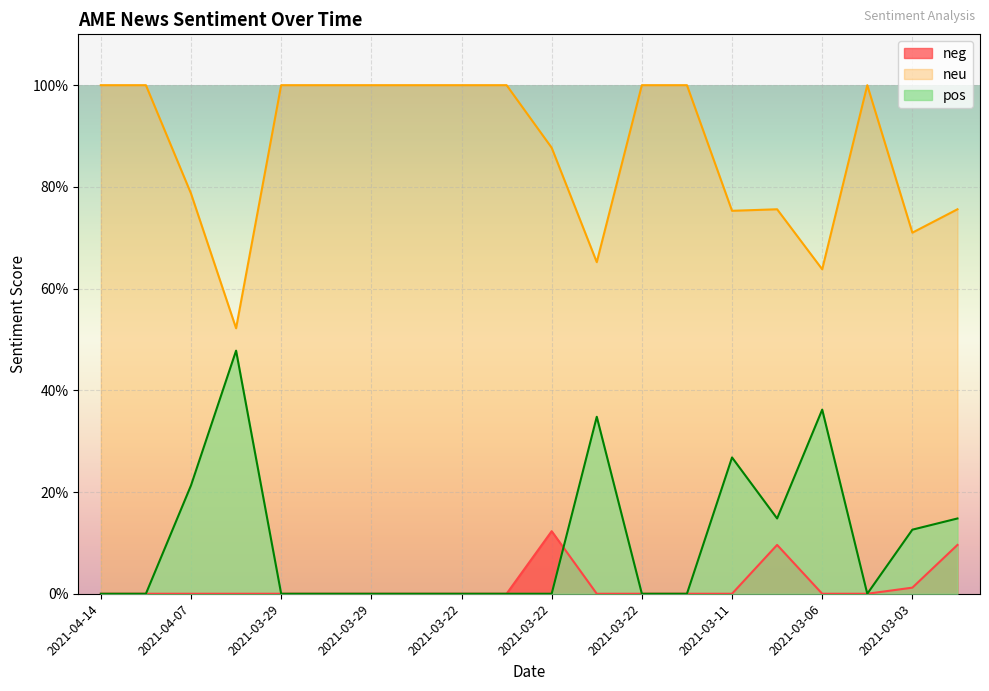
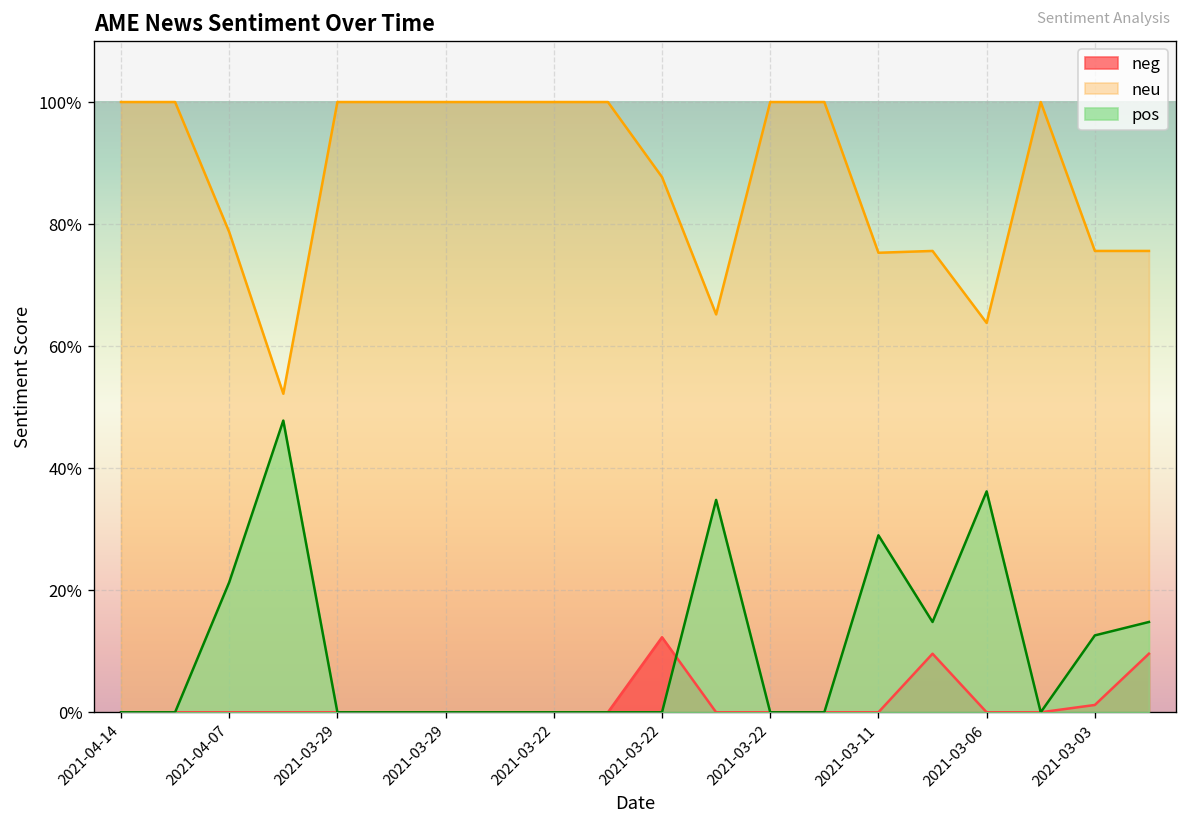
  {
    "neg": {
      "2021-03-11": "0%",
      "2021-03-03": "1%"
    },
    "neu": {
      "2021-04-14": "100%",
      "2021-03-11": "75%",
-     "2021-03-03": "71%"
+     "2021-03-03": "76%"
    },
    "pos": {
-     "2021-03-11": "27%",
+     "2021-03-11": "29%",
      "2021-03-03": "13%"
    }
  }
